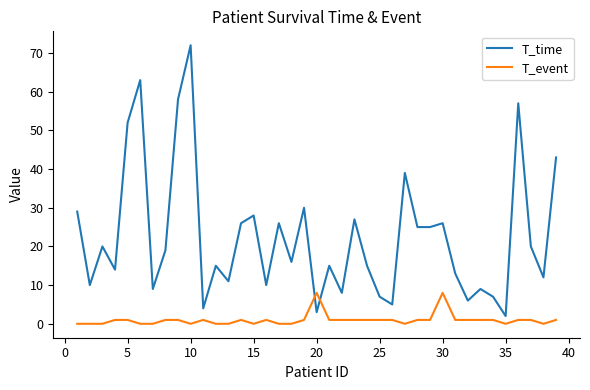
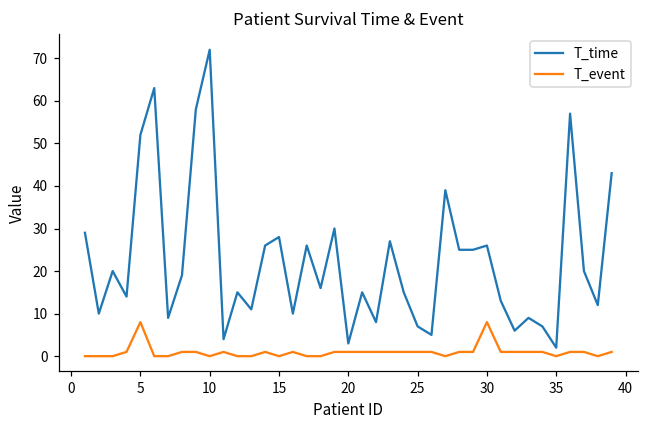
  {
    "T_time": {
      "5": 52,
      "10": 72,
      "15": 28,
      "20": 3,
      "25": 7,
      "30": 26,
      "35": 2
    },
    "T_event": {
-     "5": 1,
+     "5": 8,
      "10": 0,
      "15": 0,
-     "20": 8,
+     "20": 1,
      "25": 1,
      "30": 8,
      "35": 0
    }
  }
